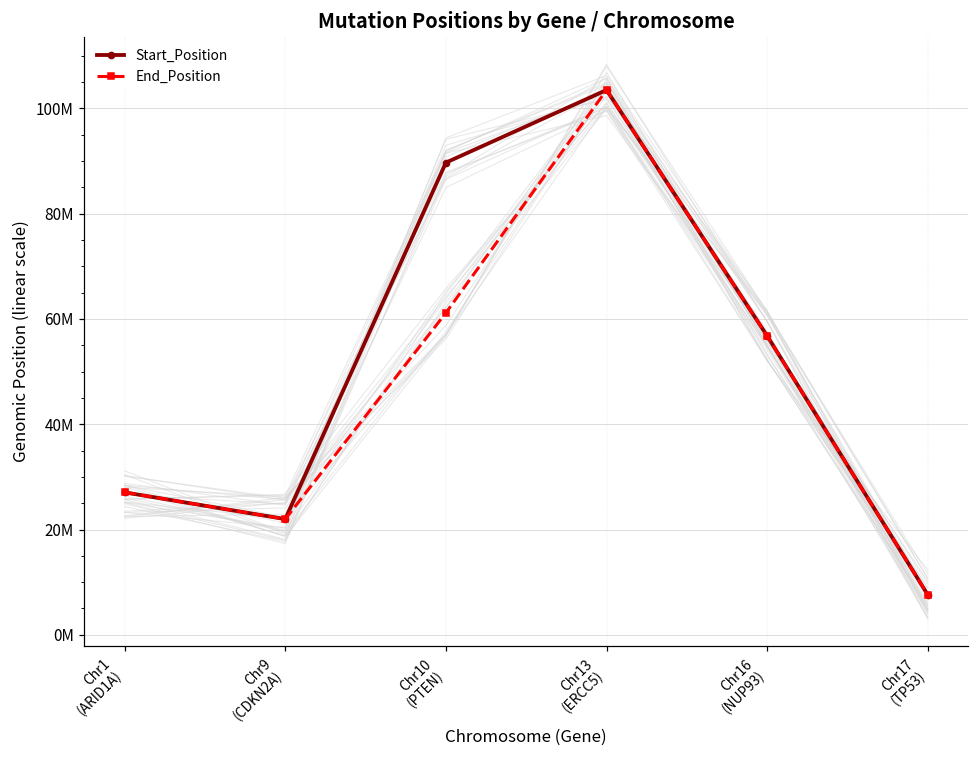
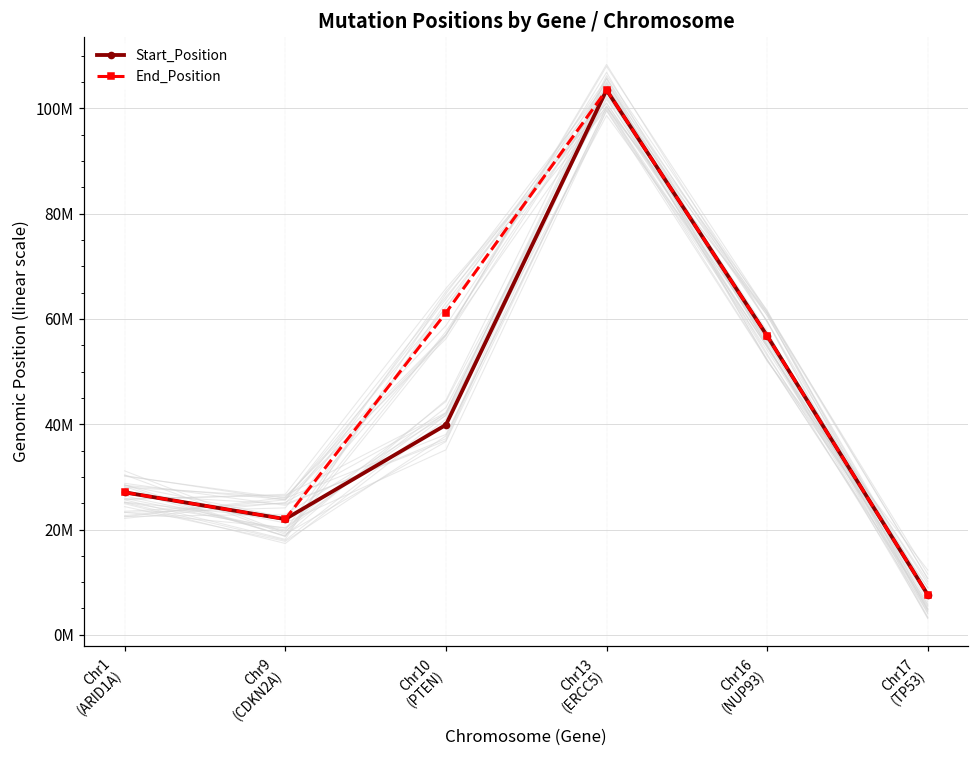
  {
    "Start_Position": {
-     "Chr10 (PTEN)": 90000000
+     "Chr10 (PTEN)": 40000000
    },
    "End_Position": {
      "Chr10 (PTEN)": 61000000
    }
  }
